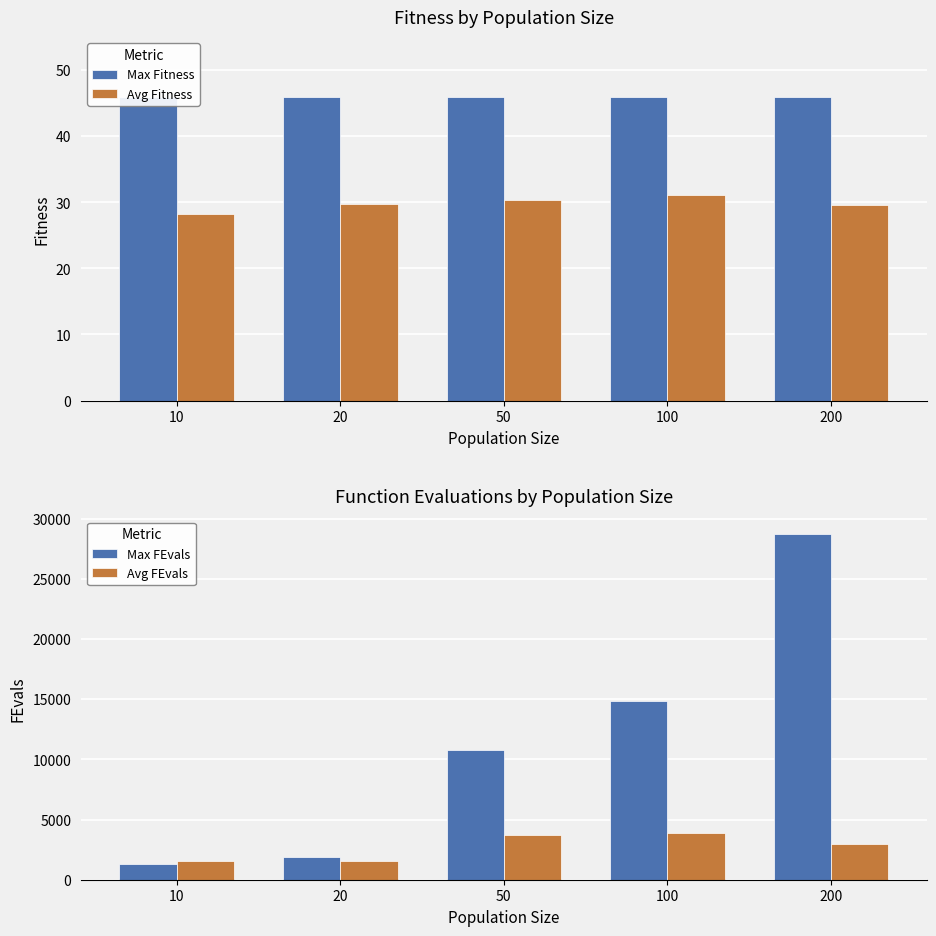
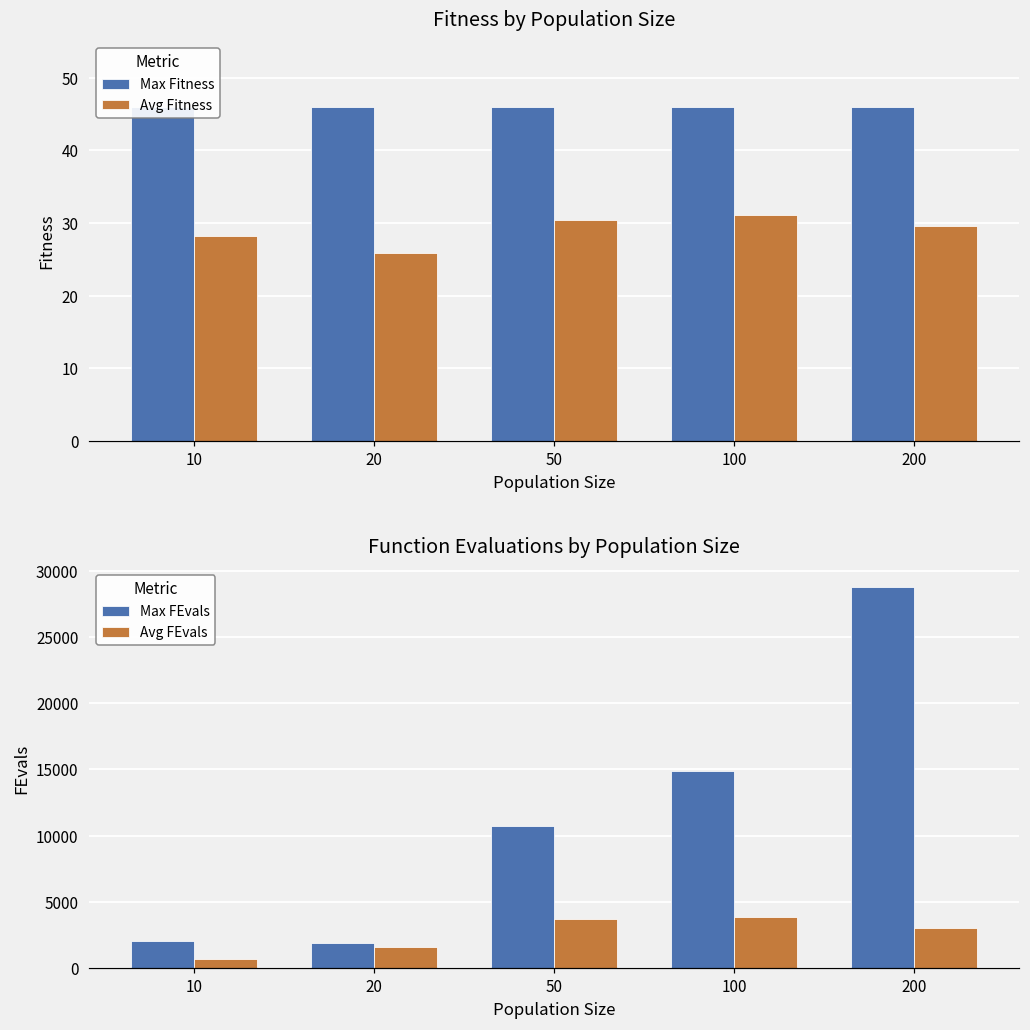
  {
    "Fitness by Population Size": {
      "Max Fitness": {
        "20": 46,
        "50": 46,
        "100": 46,
        "200": 46
      },
      "Avg Fitness": {
        "10": 28,
-       "20": 30,
+       "20": 26,
        "50": 30,
        "100": 31,
        "200": 30
      }
    },
    "Function Evaluations by Population Size": {
      "Max FEvals": {
-       "10": 1300,
+       "10": 2000,
        "20": 1900,
        "50": 10800,
        "100": 14900,
        "200": 28700
      },
      "Avg FEvals": {
-       "10": 1600,
+       "10": 700,
        "20": 1600,
        "50": 3700,
        "100": 3900,
        "200": 3000
      }
    }
  }
